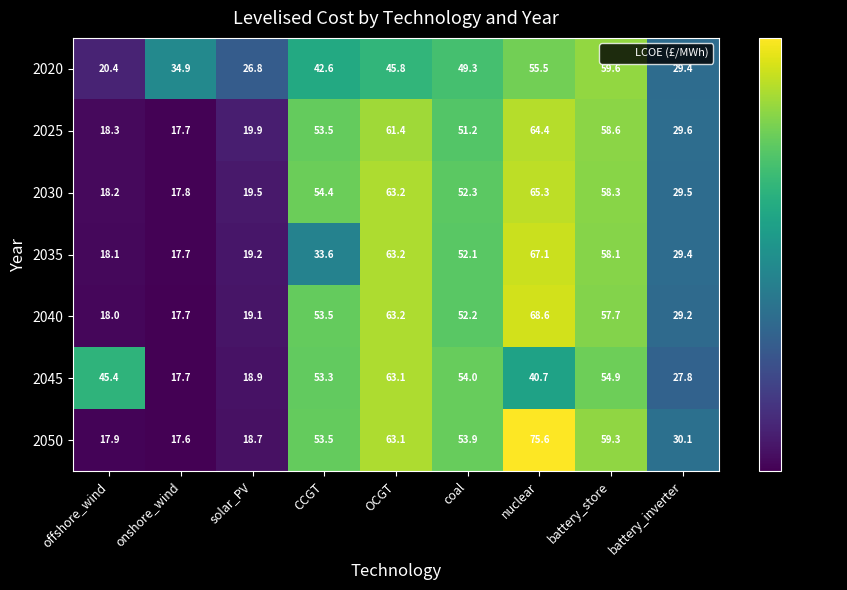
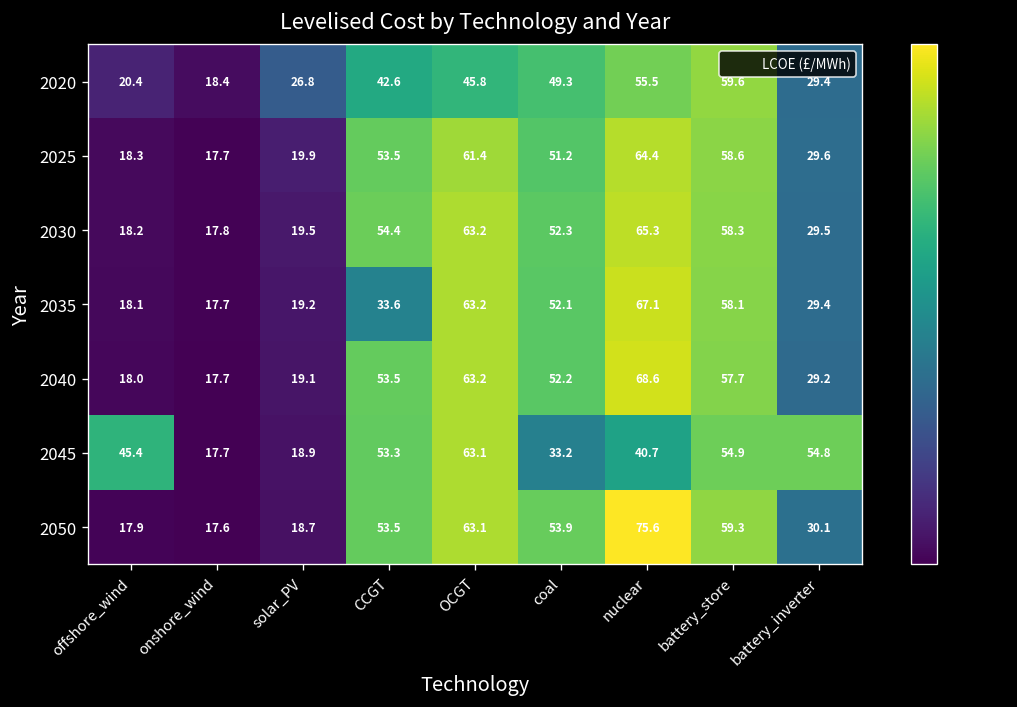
  {
    "2020": {
      "offshore_wind": 20.4,
-     "onshore_wind": 34.9,
+     "onshore_wind": 18.4,
      "solar_PV": 26.8,
      "CCGT": 42.6,
      "OCGT": 45.8,
      "coal": 49.3,
      "nuclear": 55.5,
      "battery_store": 59.6,
      "battery_inverter": 29.4
    },
    "2025": {
      "offshore_wind": 18.3,
      "onshore_wind": 17.7,
      "solar_PV": 19.9,
      "CCGT": 53.5,
      "OCGT": 61.4,
      "coal": 51.2,
      "nuclear": 64.4,
      "battery_store": 58.6,
      "battery_inverter": 29.6
    },
    "2030": {
      "offshore_wind": 18.2,
      "onshore_wind": 17.8,
      "solar_PV": 19.5,
      "CCGT": 54.4,
      "OCGT": 63.2,
      "coal": 52.3,
      "nuclear": 65.3,
      "battery_store": 58.3,
      "battery_inverter": 29.5
    },
    "2035": {
      "offshore_wind": 18.1,
      "onshore_wind": 17.7,
      "solar_PV": 19.2,
      "CCGT": 33.6,
      "OCGT": 63.2,
      "coal": 52.1,
      "nuclear": 67.1,
      "battery_store": 58.1,
      "battery_inverter": 29.4
    },
    "2040": {
      "offshore_wind": 18.0,
      "onshore_wind": 17.7,
      "solar_PV": 19.1,
      "CCGT": 53.5,
      "OCGT": 63.2,
      "coal": 52.2,
      "nuclear": 68.6,
      "battery_store": 57.7,
      "battery_inverter": 29.2
    },
    "2045": {
      "offshore_wind": 45.4,
      "onshore_wind": 17.7,
      "solar_PV": 18.9,
      "CCGT": 53.3,
      "OCGT": 63.1,
-     "coal": 54.0,
+     "coal": 33.2,
      "nuclear": 40.7,
      "battery_store": 54.9,
-     "battery_inverter": 27.8
+     "battery_inverter": 54.8
    },
    "2050": {
      "offshore_wind": 17.9,
      "onshore_wind": 17.6,
      "solar_PV": 18.7,
      "CCGT": 53.5,
      "OCGT": 63.1,
      "coal": 53.9,
      "nuclear": 75.6,
      "battery_store": 59.3,
      "battery_inverter": 30.1
    }
  }
